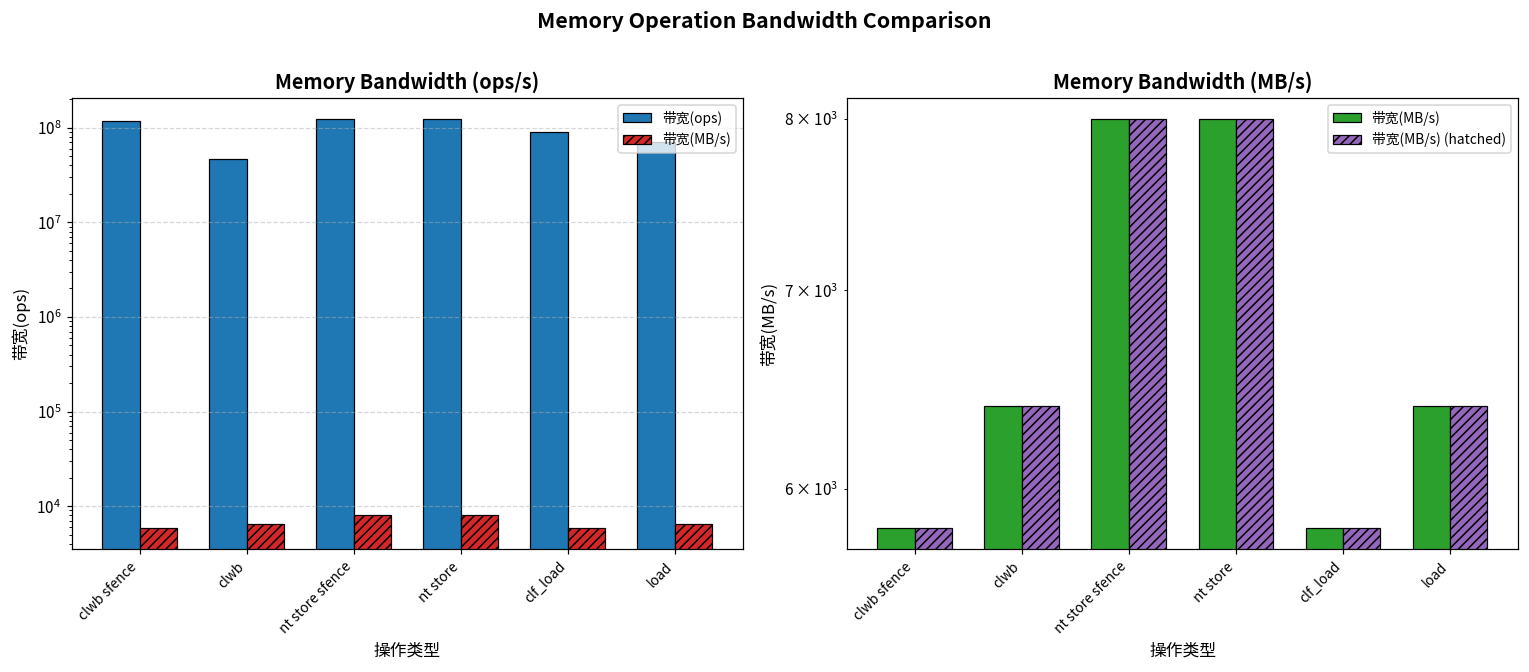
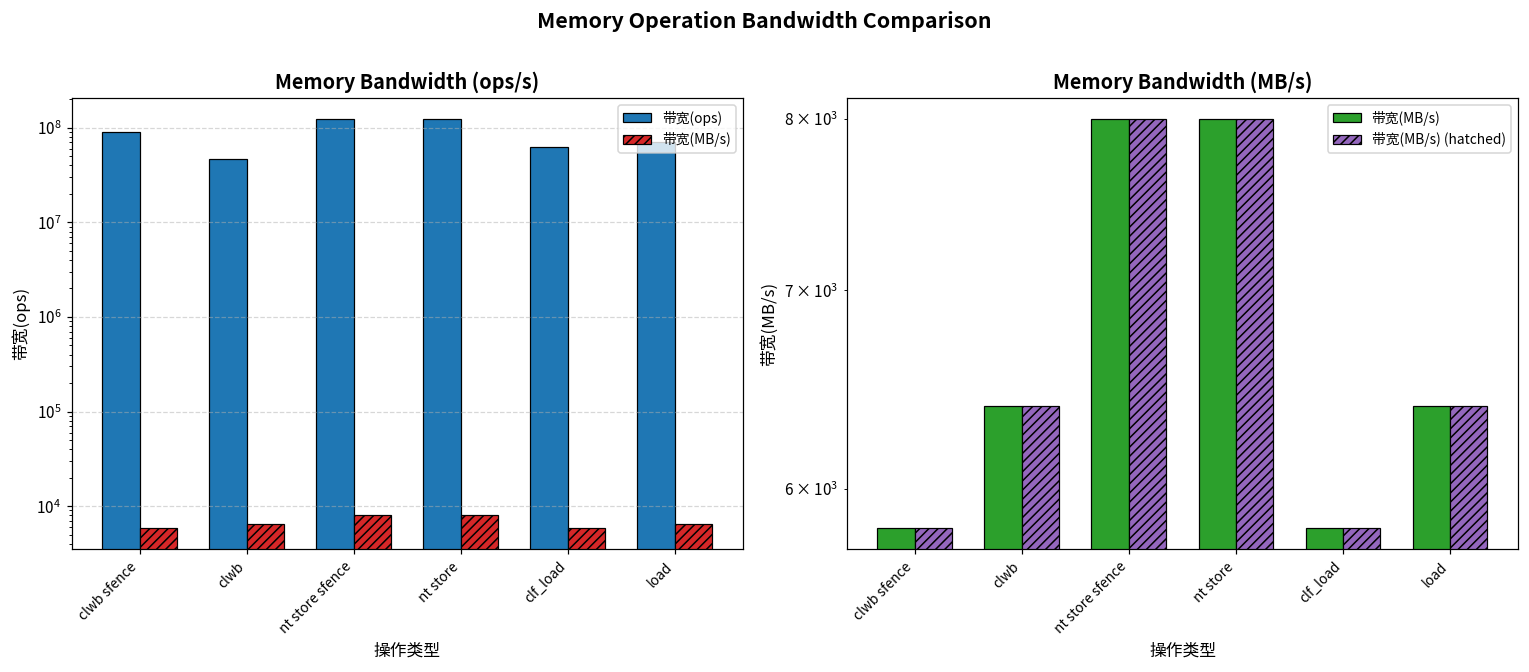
  {
    "Memory Bandwidth (ops/s)": {
      "带宽(ops)": {
-       "clwb sfence": 120000000,
+       "clwb sfence": 90000000,
        "clwb": 50000000,
        "nt store sfence": 130000000,
        "nt store": 130000000,
-       "clf_load": 90000000
+       "clf_load": 60000000
      }
    }
  }
